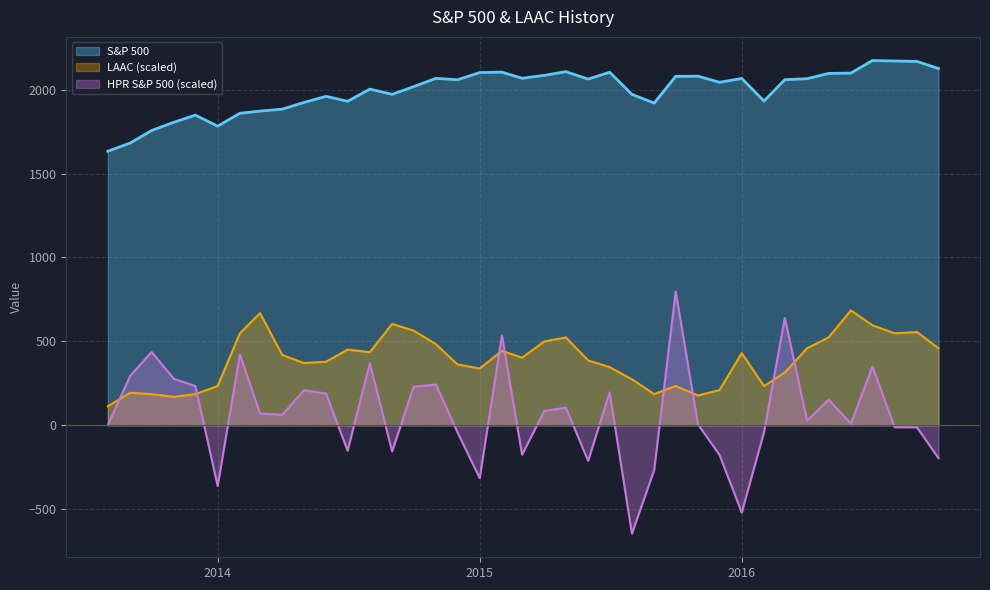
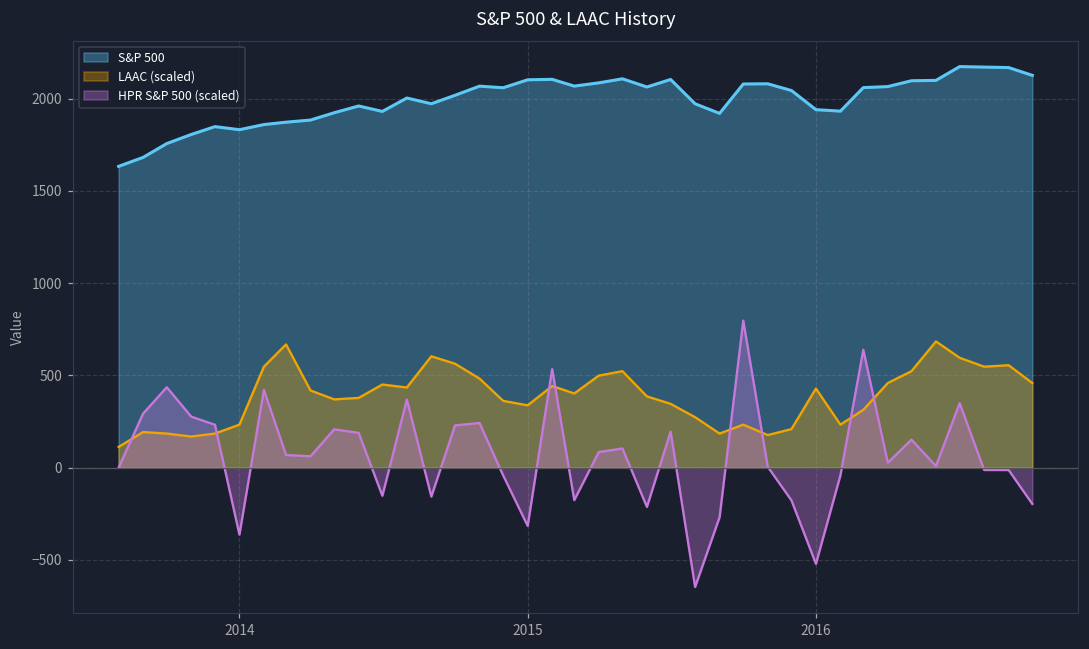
  {
    "S&P 500": {
-     "2014": 1780,
+     "2014": 1830,
      "2015": 2100,
-     "2016": 2070
+     "2016": 1940
    },
    "LAAC (scaled)": {
      "2014": 230,
      "2015": 340,
      "2016": 430
    }
  }
